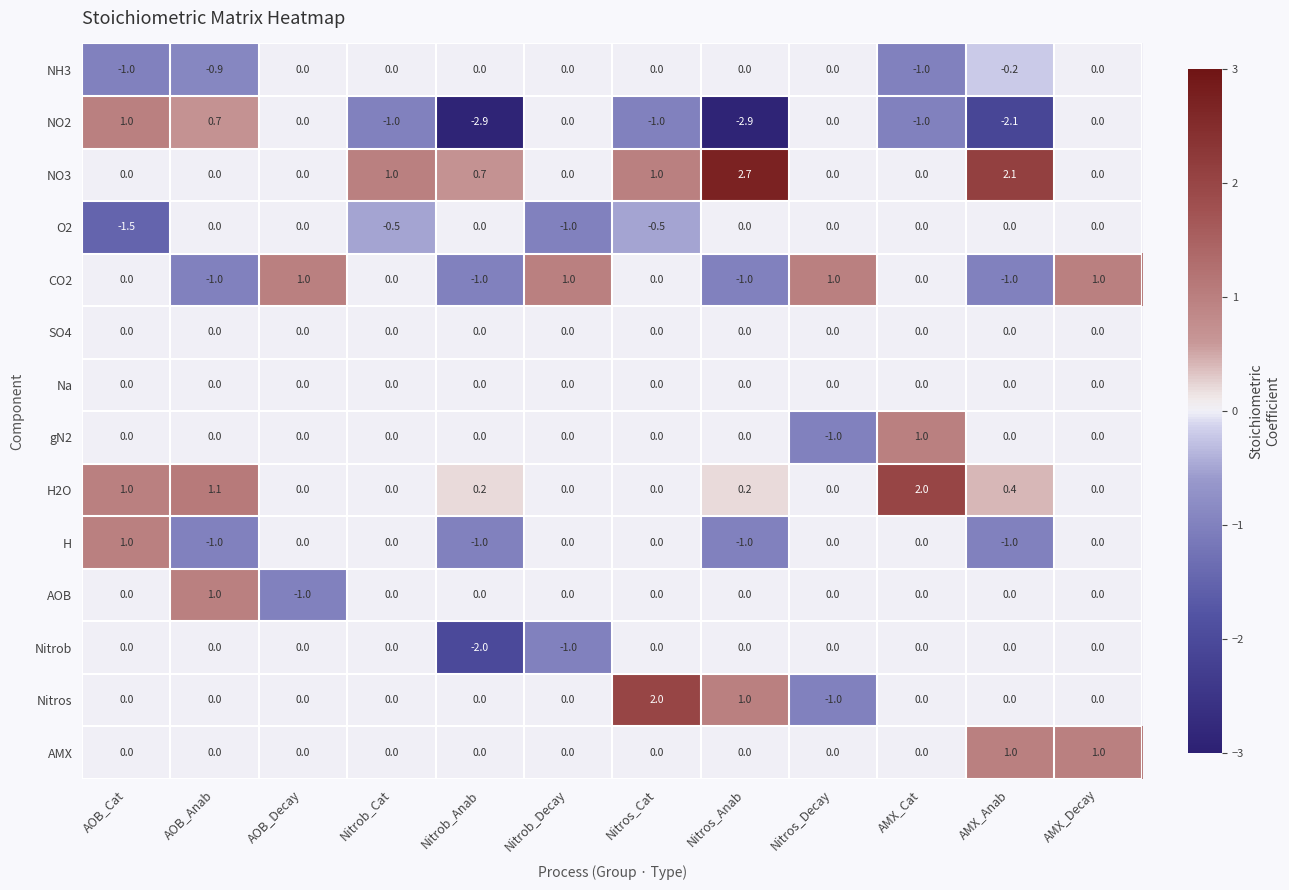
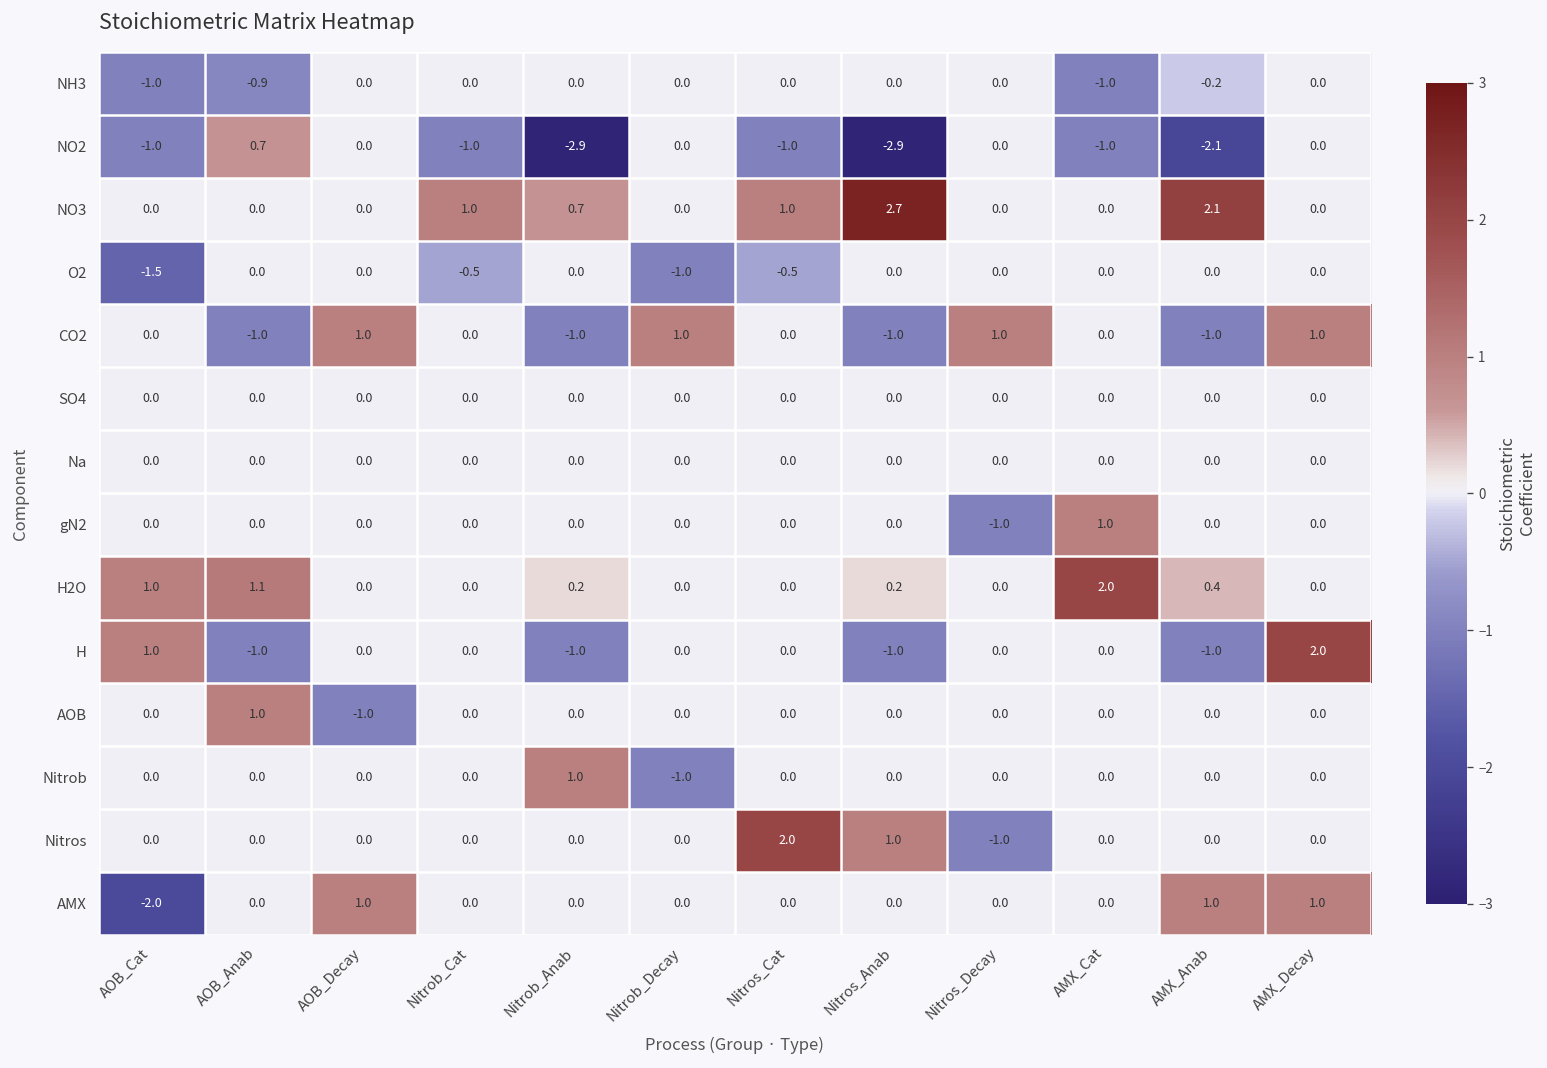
  {
    "NH3": {
      "AOB_Cat": -1.0,
      "AOB_Anab": -0.9,
      "AOB_Decay": 0.0,
      "Nitrob_Cat": 0.0,
      "Nitrob_Anab": 0.0,
      "Nitrob_Decay": 0.0,
      "Nitros_Cat": 0.0,
      "Nitros_Anab": 0.0,
      "Nitros_Decay": 0.0,
      "AMX_Cat": -1.0,
      "AMX_Anab": -0.2,
      "AMX_Decay": 0.0
    },
    "NO2": {
-     "AOB_Cat": 1.0,
+     "AOB_Cat": -1.0,
      "AOB_Anab": 0.7,
      "AOB_Decay": 0.0,
      "Nitrob_Cat": -1.0,
      "Nitrob_Anab": -2.9,
      "Nitrob_Decay": 0.0,
      "Nitros_Cat": -1.0,
      "Nitros_Anab": -2.9,
      "Nitros_Decay": 0.0,
      "AMX_Cat": -1.0,
      "AMX_Anab": -2.1,
      "AMX_Decay": 0.0
    },
    "NO3": {
      "AOB_Cat": 0.0,
      "AOB_Anab": 0.0,
      "AOB_Decay": 0.0,
      "Nitrob_Cat": 1.0,
      "Nitrob_Anab": 0.7,
      "Nitrob_Decay": 0.0,
      "Nitros_Cat": 1.0,
      "Nitros_Anab": 2.7,
      "Nitros_Decay": 0.0,
      "AMX_Cat": 0.0,
      "AMX_Anab": 2.1,
      "AMX_Decay": 0.0
    },
    "O2": {
      "AOB_Cat": -1.5,
      "AOB_Anab": 0.0,
      "AOB_Decay": 0.0,
      "Nitrob_Cat": -0.5,
      "Nitrob_Anab": 0.0,
      "Nitrob_Decay": -1.0,
      "Nitros_Cat": -0.5,
      "Nitros_Anab": 0.0,
      "Nitros_Decay": 0.0,
      "AMX_Cat": 0.0,
      "AMX_Anab": 0.0,
      "AMX_Decay": 0.0
    },
    "CO2": {
      "AOB_Cat": 0.0,
      "AOB_Anab": -1.0,
      "AOB_Decay": 1.0,
      "Nitrob_Cat": 0.0,
      "Nitrob_Anab": -1.0,
      "Nitrob_Decay": 1.0,
      "Nitros_Cat": 0.0,
      "Nitros_Anab": -1.0,
      "Nitros_Decay": 1.0,
      "AMX_Cat": 0.0,
      "AMX_Anab": -1.0,
      "AMX_Decay": 1.0
    },
    "SO4": {
      "AOB_Cat": 0.0,
      "AOB_Anab": 0.0,
      "AOB_Decay": 0.0,
      "Nitrob_Cat": 0.0,
      "Nitrob_Anab": 0.0,
      "Nitrob_Decay": 0.0,
      "Nitros_Cat": 0.0,
      "Nitros_Anab": 0.0,
      "Nitros_Decay": 0.0,
      "AMX_Cat": 0.0,
      "AMX_Anab": 0.0,
      "AMX_Decay": 0.0
    },
    "Na": {
      "AOB_Cat": 0.0,
      "AOB_Anab": 0.0,
      "AOB_Decay": 0.0,
      "Nitrob_Cat": 0.0,
      "Nitrob_Anab": 0.0,
      "Nitrob_Decay": 0.0,
      "Nitros_Cat": 0.0,
      "Nitros_Anab": 0.0,
      "Nitros_Decay": 0.0,
      "AMX_Cat": 0.0,
      "AMX_Anab": 0.0,
      "AMX_Decay": 0.0
    },
    "gN2": {
      "AOB_Cat": 0.0,
      "AOB_Anab": 0.0,
      "AOB_Decay": 0.0,
      "Nitrob_Cat": 0.0,
      "Nitrob_Anab": 0.0,
      "Nitrob_Decay": 0.0,
      "Nitros_Cat": 0.0,
      "Nitros_Anab": 0.0,
      "Nitros_Decay": -1.0,
      "AMX_Cat": 1.0,
      "AMX_Anab": 0.0,
      "AMX_Decay": 0.0
    },
    "H2O": {
      "AOB_Cat": 1.0,
      "AOB_Anab": 1.1,
      "AOB_Decay": 0.0,
      "Nitrob_Cat": 0.0,
      "Nitrob_Anab": 0.2,
      "Nitrob_Decay": 0.0,
      "Nitros_Cat": 0.0,
      "Nitros_Anab": 0.2,
      "Nitros_Decay": 0.0,
      "AMX_Cat": 2.0,
      "AMX_Anab": 0.4,
      "AMX_Decay": 0.0
    },
    "H": {
      "AOB_Cat": 1.0,
      "AOB_Anab": -1.0,
      "AOB_Decay": 0.0,
      "Nitrob_Cat": 0.0,
      "Nitrob_Anab": -1.0,
      "Nitrob_Decay": 0.0,
      "Nitros_Cat": 0.0,
      "Nitros_Anab": -1.0,
      "Nitros_Decay": 0.0,
      "AMX_Cat": 0.0,
      "AMX_Anab": -1.0,
-     "AMX_Decay": 0.0
+     "AMX_Decay": 2.0
    },
    "AOB": {
      "AOB_Cat": 0.0,
      "AOB_Anab": 1.0,
      "AOB_Decay": -1.0,
      "Nitrob_Cat": 0.0,
      "Nitrob_Anab": 0.0,
      "Nitrob_Decay": 0.0,
      "Nitros_Cat": 0.0,
      "Nitros_Anab": 0.0,
      "Nitros_Decay": 0.0,
      "AMX_Cat": 0.0,
      "AMX_Anab": 0.0,
      "AMX_Decay": 0.0
    },
    "Nitrob": {
      "AOB_Cat": 0.0,
      "AOB_Anab": 0.0,
      "AOB_Decay": 0.0,
      "Nitrob_Cat": 0.0,
-     "Nitrob_Anab": -2.0,
+     "Nitrob_Anab": 1.0,
      "Nitrob_Decay": -1.0,
      "Nitros_Cat": 0.0,
      "Nitros_Anab": 0.0,
      "Nitros_Decay": 0.0,
      "AMX_Cat": 0.0,
      "AMX_Anab": 0.0,
      "AMX_Decay": 0.0
    },
    "Nitros": {
      "AOB_Cat": 0.0,
      "AOB_Anab": 0.0,
      "AOB_Decay": 0.0,
      "Nitrob_Cat": 0.0,
      "Nitrob_Anab": 0.0,
      "Nitrob_Decay": 0.0,
      "Nitros_Cat": 2.0,
      "Nitros_Anab": 1.0,
      "Nitros_Decay": -1.0,
      "AMX_Cat": 0.0,
      "AMX_Anab": 0.0,
      "AMX_Decay": 0.0
    },
    "AMX": {
-     "AOB_Cat": 0.0,
+     "AOB_Cat": -2.0,
      "AOB_Anab": 0.0,
-     "AOB_Decay": 0.0,
+     "AOB_Decay": 1.0,
      "Nitrob_Cat": 0.0,
      "Nitrob_Anab": 0.0,
      "Nitrob_Decay": 0.0,
      "Nitros_Cat": 0.0,
      "Nitros_Anab": 0.0,
      "Nitros_Decay": 0.0,
      "AMX_Cat": 0.0,
      "AMX_Anab": 1.0,
      "AMX_Decay": 1.0
    }
  }
